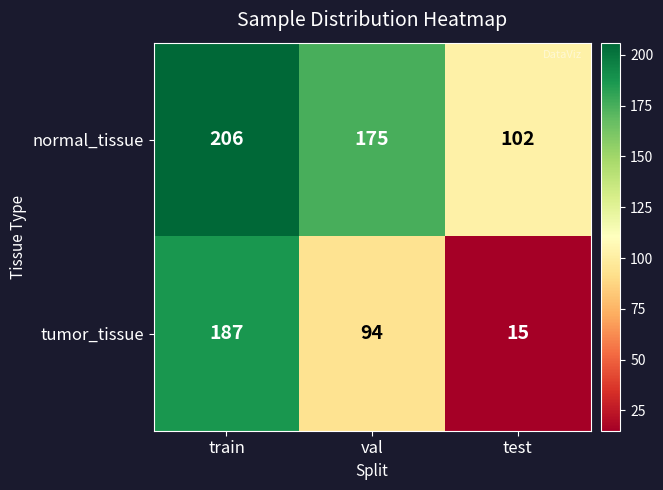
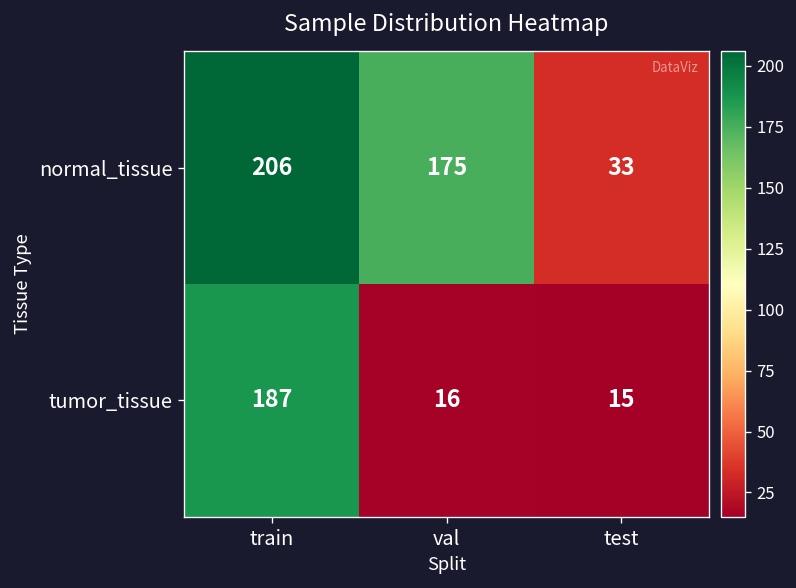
  {
    "normal_tissue": {
      "train": 206,
      "val": 175,
-     "test": 102
+     "test": 33
    },
    "tumor_tissue": {
      "train": 187,
-     "val": 94,
+     "val": 16,
      "test": 15
    }
  }
